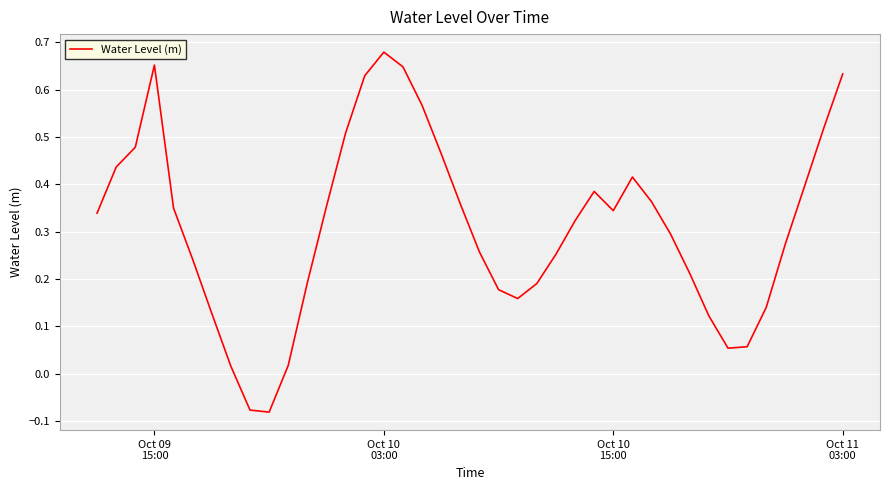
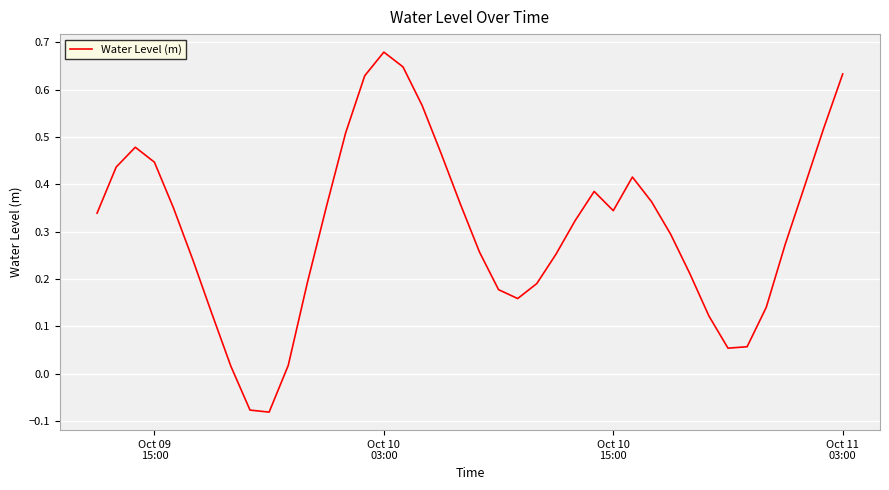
  {
-   "Oct 09 15:00": 0.65,
+   "Oct 09 15:00": 0.45,
    "Oct 10 03:00": 0.68,
    "Oct 10 15:00": 0.34,
    "Oct 11 03:00": 0.63
  }
